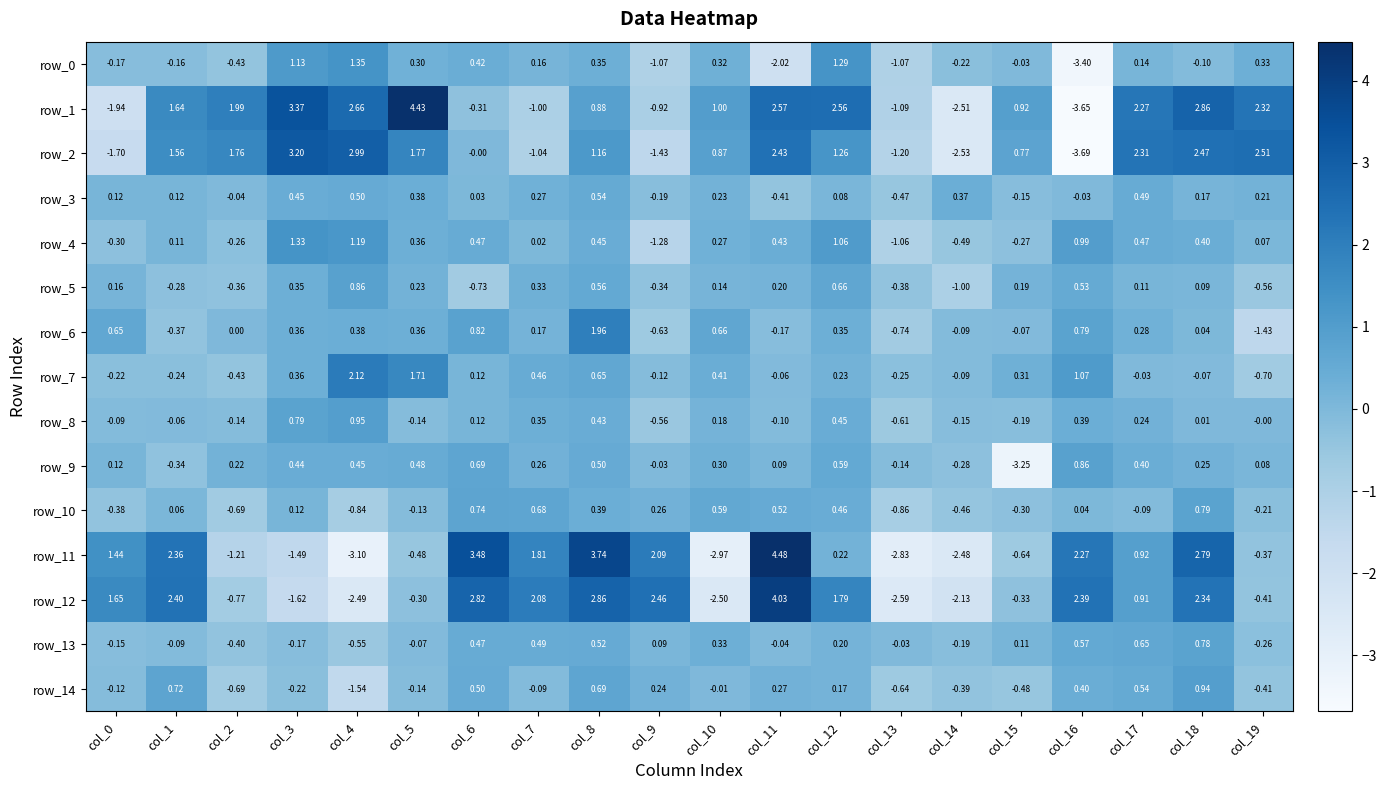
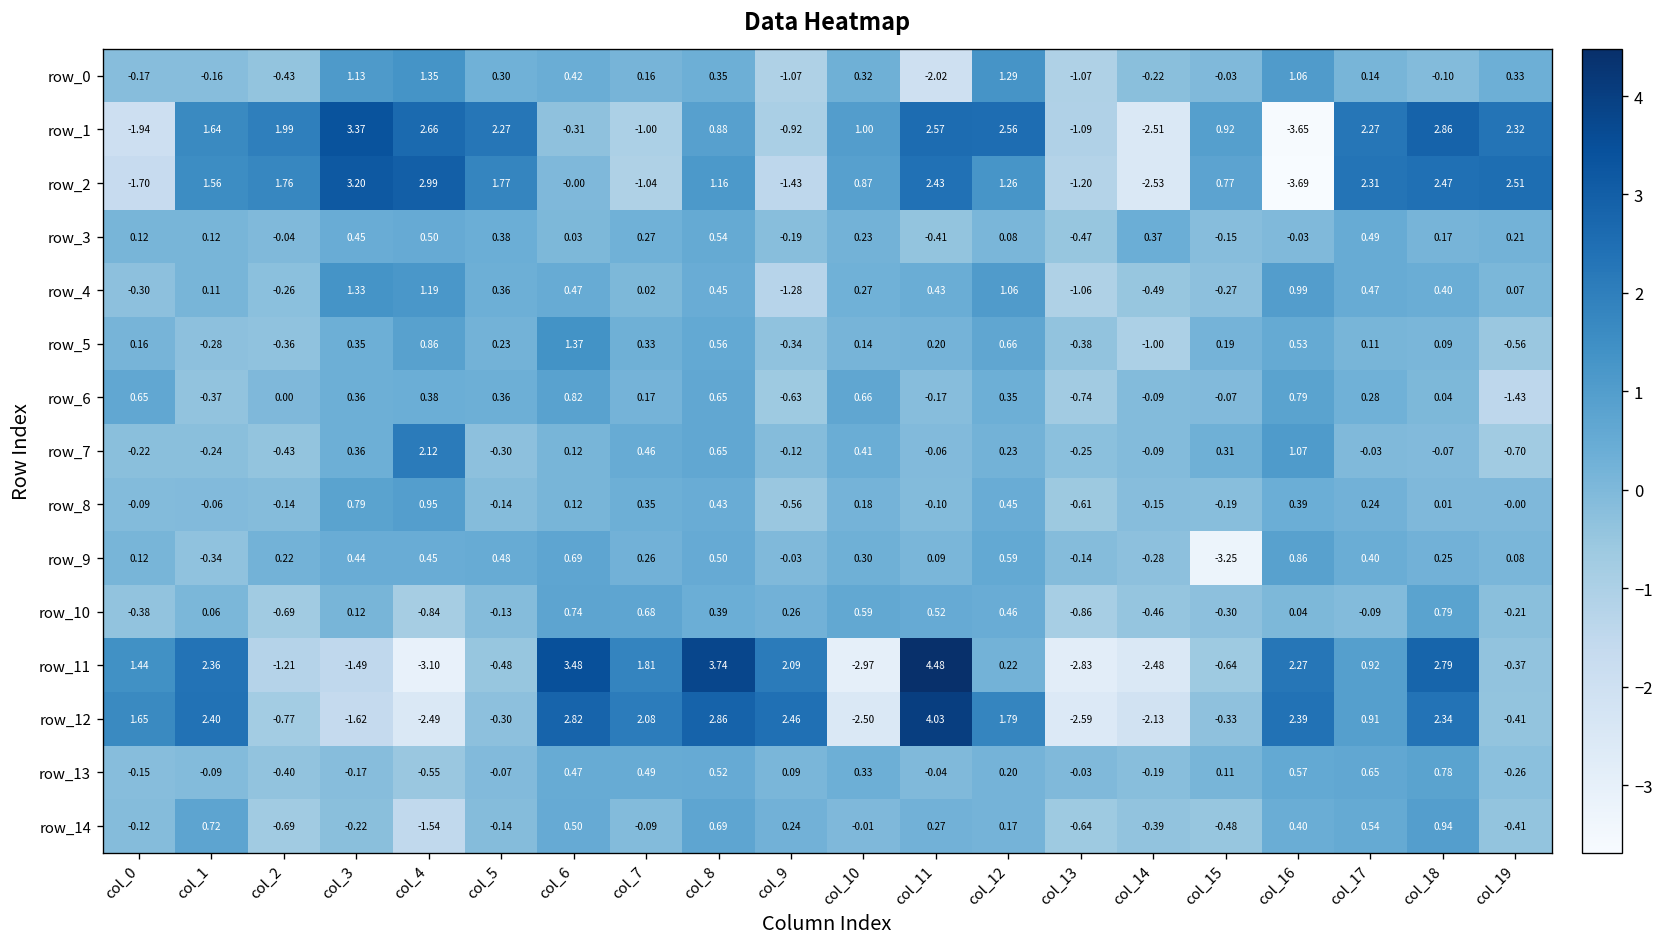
  {
    "row_0": {
      "col_0": -0.17,
      "col_1": -0.16,
      "col_2": -0.43,
      "col_3": 1.13,
      "col_4": 1.35,
      "col_5": 0.30,
      "col_6": 0.42,
      "col_7": 0.16,
      "col_8": 0.35,
      "col_9": -1.07,
      "col_10": 0.32,
      "col_11": -2.02,
      "col_12": 1.29,
      "col_13": -1.07,
      "col_14": -0.22,
      "col_15": -0.03,
-     "col_16": -3.40,
+     "col_16": 1.06,
      "col_17": 0.14,
      "col_18": -0.10,
      "col_19": 0.33
    },
    "row_1": {
      "col_0": -1.94,
      "col_1": 1.64,
      "col_2": 1.99,
      "col_3": 3.37,
      "col_4": 2.66,
-     "col_5": 4.43,
+     "col_5": 2.27,
      "col_6": -0.31,
      "col_7": -1.00,
      "col_8": 0.88,
      "col_9": -0.92,
      "col_10": 1.00,
      "col_11": 2.57,
      "col_12": 2.56,
      "col_13": -1.09,
      "col_14": -2.51,
      "col_15": 0.92,
      "col_16": -3.65,
      "col_17": 2.27,
      "col_18": 2.86,
      "col_19": 2.32
    },
    "row_5": {
      "col_0": 0.16,
      "col_1": -0.28,
      "col_2": -0.36,
      "col_3": 0.35,
      "col_4": 0.86,
      "col_5": 0.23,
-     "col_6": -0.73,
+     "col_6": 1.37,
      "col_7": 0.33,
      "col_8": 0.56,
      "col_9": -0.34,
      "col_10": 0.14,
      "col_11": 0.20,
      "col_12": 0.66,
      "col_13": -0.38,
      "col_14": -1.00,
      "col_15": 0.19,
      "col_16": 0.53,
      "col_17": 0.11,
      "col_18": 0.09,
      "col_19": -0.56
    },
    "row_6": {
      "col_0": 0.65,
      "col_1": -0.37,
      "col_2": 0.00,
      "col_3": 0.36,
      "col_4": 0.38,
      "col_5": 0.36,
      "col_6": 0.82,
      "col_7": 0.17,
-     "col_8": 1.96,
+     "col_8": 0.65,
      "col_9": -0.63,
      "col_10": 0.66,
      "col_11": -0.17,
      "col_12": 0.35,
      "col_13": -0.74,
      "col_14": -0.09,
      "col_15": -0.07,
      "col_16": 0.79,
      "col_17": 0.28,
      "col_18": 0.04,
      "col_19": -1.43
    },
    "row_7": {
      "col_0": -0.22,
      "col_1": -0.24,
      "col_2": -0.43,
      "col_3": 0.36,
      "col_4": 2.12,
-     "col_5": 1.71,
+     "col_5": -0.30,
      "col_6": 0.12,
      "col_7": 0.46,
      "col_8": 0.65,
      "col_9": -0.12,
      "col_10": 0.41,
      "col_11": -0.06,
      "col_12": 0.23,
      "col_13": -0.25,
      "col_14": -0.09,
      "col_15": 0.31,
      "col_16": 1.07,
      "col_17": -0.03,
      "col_18": -0.07,
      "col_19": -0.70
    }
  }
